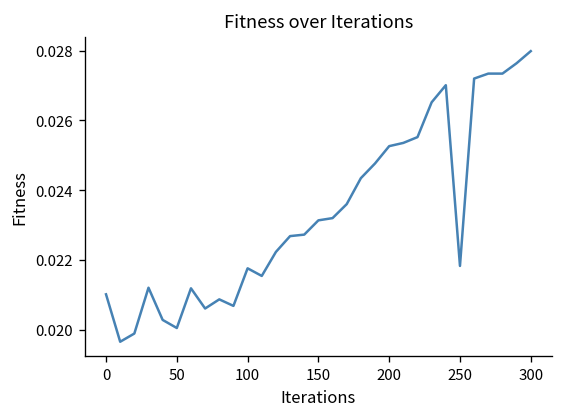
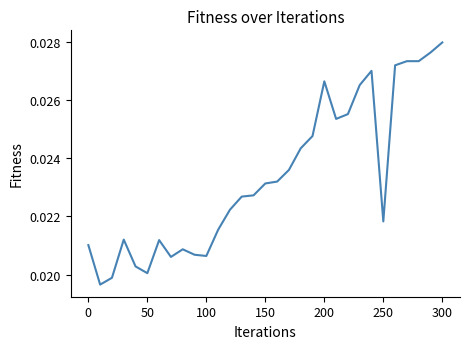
  {
    "0": 0.0210,
    "50": 0.0200,
-   "100": 0.0218,
+   "100": 0.0206,
    "150": 0.0231,
-   "200": 0.0253,
+   "200": 0.0266,
    "250": 0.0218,
    "300": 0.0280
  }
